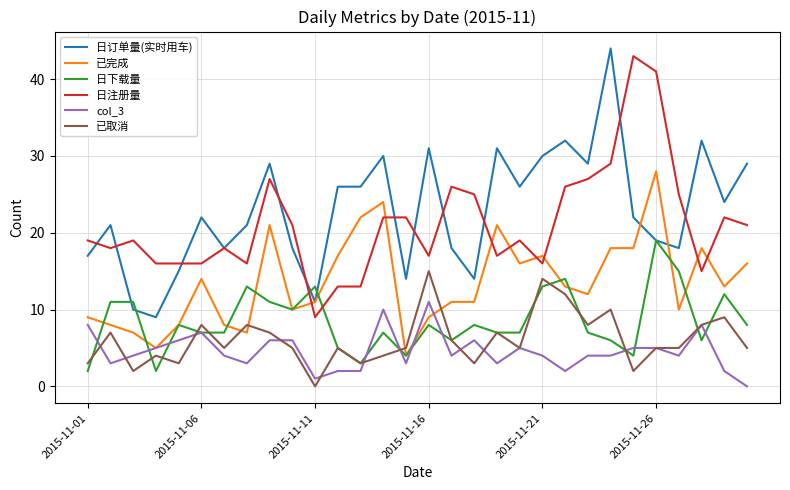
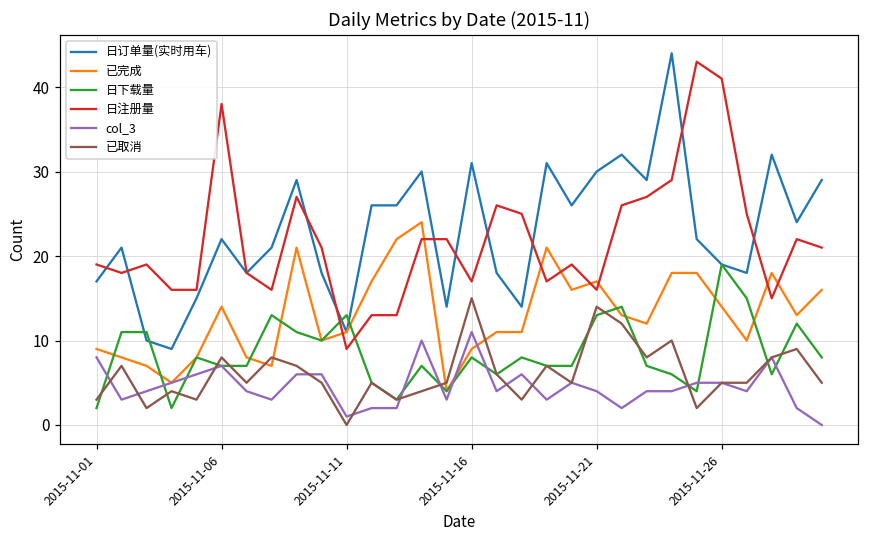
  {
    "日订单量(实时用车)": {
      "2015-11-01": 17,
      "2015-11-06": 22,
      "2015-11-16": 31,
      "2015-11-21": 30
    },
    "已完成": {
      "2015-11-01": 9,
      "2015-11-06": 14,
      "2015-11-16": 9,
      "2015-11-21": 17,
-     "2015-11-26": 28
+     "2015-11-26": 14
    },
    "日下载量": {
      "2015-11-01": 2,
      "2015-11-11": 13,
      "2015-11-16": 8,
      "2015-11-21": 13
    },
    "日注册量": {
      "2015-11-01": 19,
-     "2015-11-06": 16,
+     "2015-11-06": 38,
      "2015-11-11": 9,
      "2015-11-16": 17,
      "2015-11-21": 16,
      "2015-11-26": 41
    },
    "col_3": {
      "2015-11-01": 8,
      "2015-11-11": 1,
      "2015-11-16": 11,
      "2015-11-21": 4
    },
    "已取消": {
      "2015-11-01": 3,
      "2015-11-06": 8,
      "2015-11-11": 0,
      "2015-11-16": 15,
      "2015-11-21": 14
    }
  }
